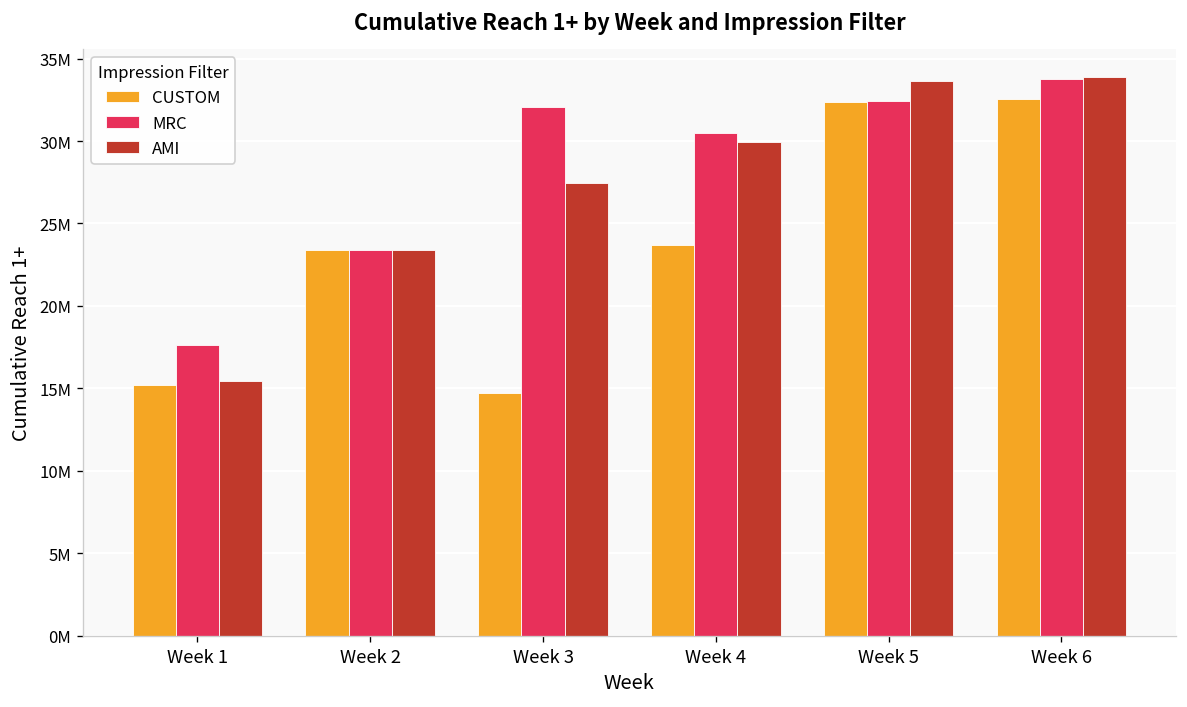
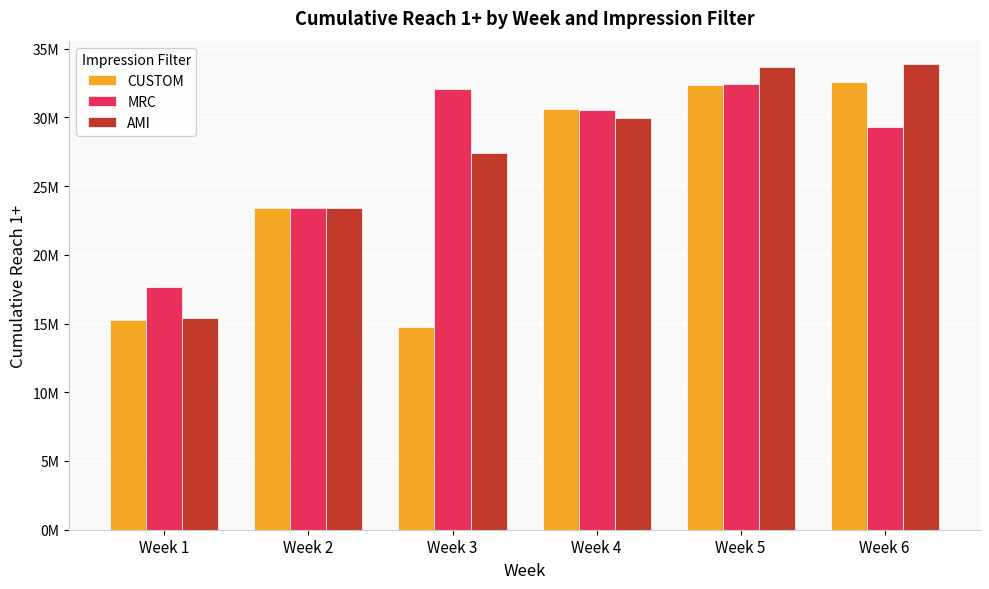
  {
    "CUSTOM": {
      "Week 1": 15200000,
      "Week 2": 23400000,
      "Week 3": 14700000,
-     "Week 4": 23700000,
+     "Week 4": 30600000,
      "Week 5": 32300000,
      "Week 6": 32600000
    },
    "MRC": {
      "Week 1": 17600000,
      "Week 2": 23400000,
      "Week 3": 32100000,
      "Week 4": 30500000,
      "Week 5": 32400000,
-     "Week 6": 33700000
+     "Week 6": 29300000
    },
    "AMI": {
      "Week 1": 15400000,
      "Week 2": 23400000,
      "Week 3": 27400000,
      "Week 4": 29900000,
      "Week 5": 33700000,
      "Week 6": 33900000
    }
  }
